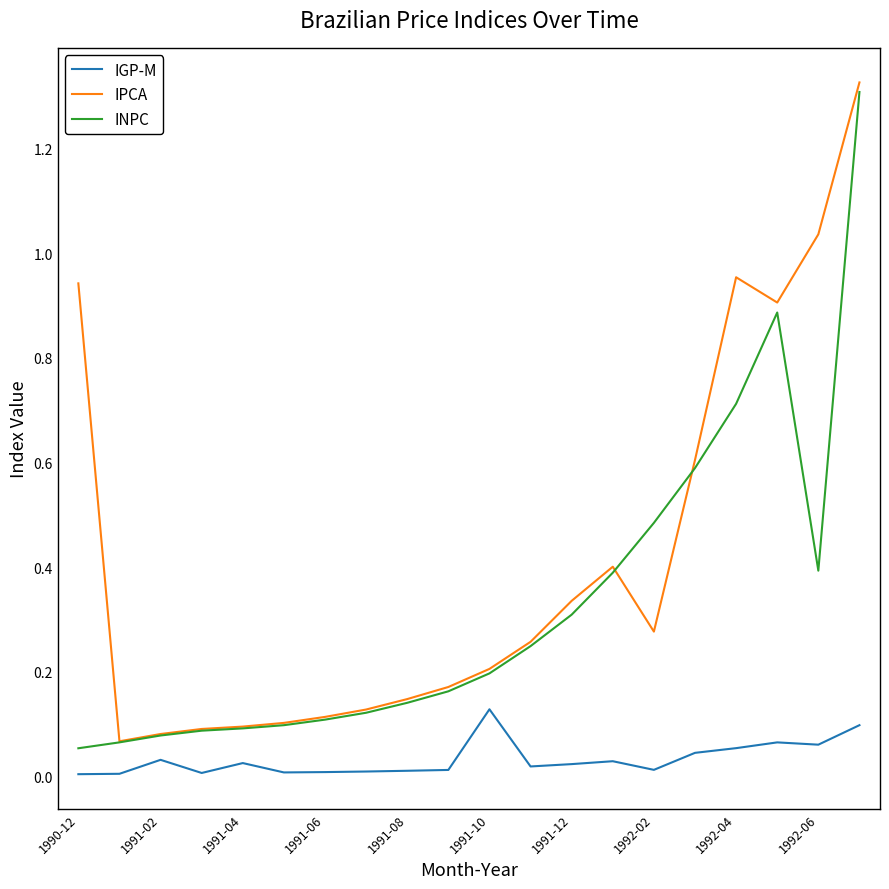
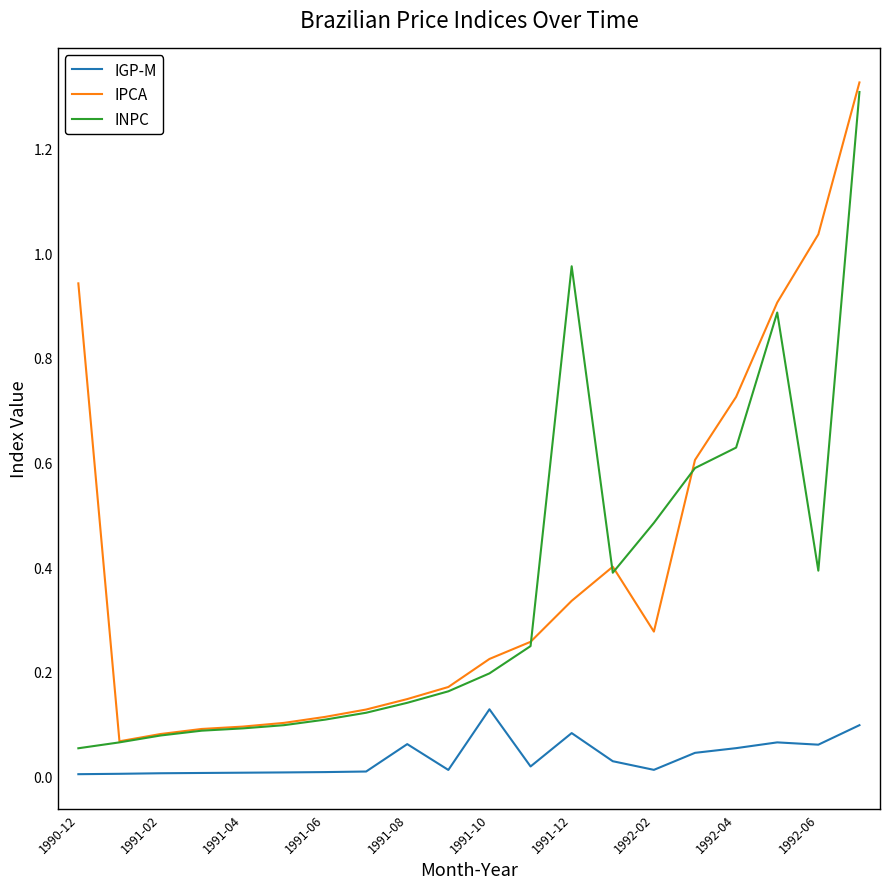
  {
    "IGP-M": {
      "1990-12": 0.00,
-     "1991-02": 0.03,
-     "1991-04": 0.03,
+     "1991-02": 0.01,
+     "1991-04": 0.01,
      "1991-06": 0.01,
-     "1991-08": 0.01,
+     "1991-08": 0.06,
      "1991-10": 0.13,
-     "1991-12": 0.02,
+     "1991-12": 0.08,
      "1992-02": 0.01,
      "1992-04": 0.05,
      "1992-06": 0.06
    },
    "IPCA": {
      "1990-12": 0.94,
      "1991-06": 0.11,
      "1991-08": 0.15,
-     "1991-10": 0.21,
+     "1991-10": 0.22,
      "1991-12": 0.34,
      "1992-02": 0.28,
-     "1992-04": 0.95,
+     "1992-04": 0.73,
      "1992-06": 1.04
    },
    "INPC": {
      "1990-12": 0.05,
      "1991-06": 0.11,
      "1991-08": 0.14,
      "1991-10": 0.20,
-     "1991-12": 0.31,
+     "1991-12": 0.98,
      "1992-02": 0.48,
-     "1992-04": 0.71,
+     "1992-04": 0.63,
      "1992-06": 0.39
    }
  }
